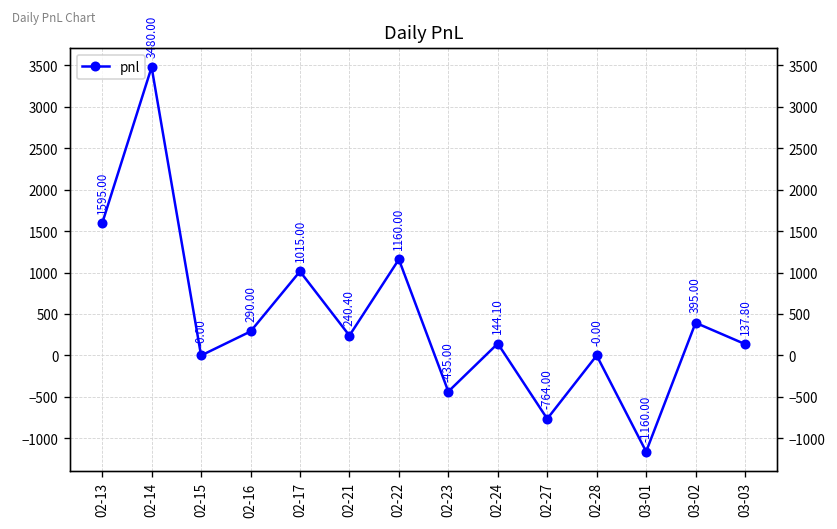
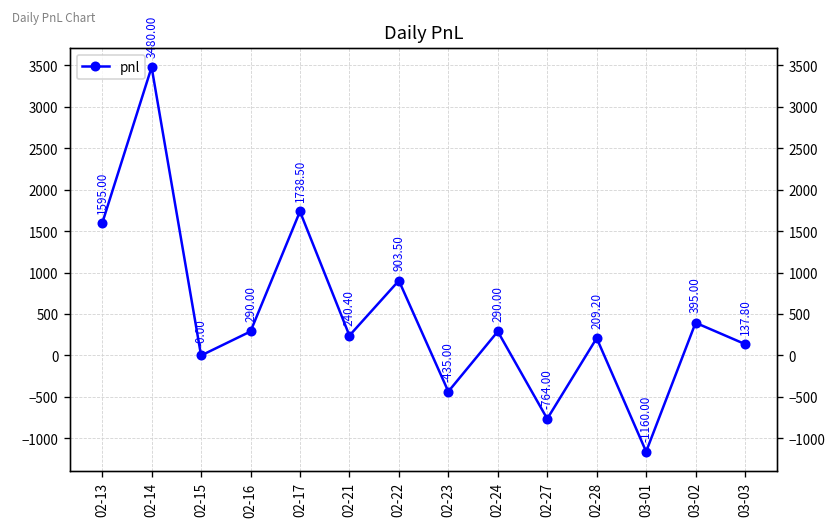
  {
    "02-13": 1595.00,
    "02-14": 3480.00,
    "02-15": -0.00,
    "02-16": 290.00,
-   "02-17": 1015.00,
+   "02-17": 1738.50,
    "02-21": 240.40,
-   "02-22": 1160.00,
+   "02-22": 903.50,
    "02-23": -435.00,
-   "02-24": 144.10,
+   "02-24": 290.00,
    "02-27": -764.00,
-   "02-28": -0.00,
+   "02-28": 209.20,
    "03-01": -1160.00,
    "03-02": 395.00,
    "03-03": 137.80
  }
